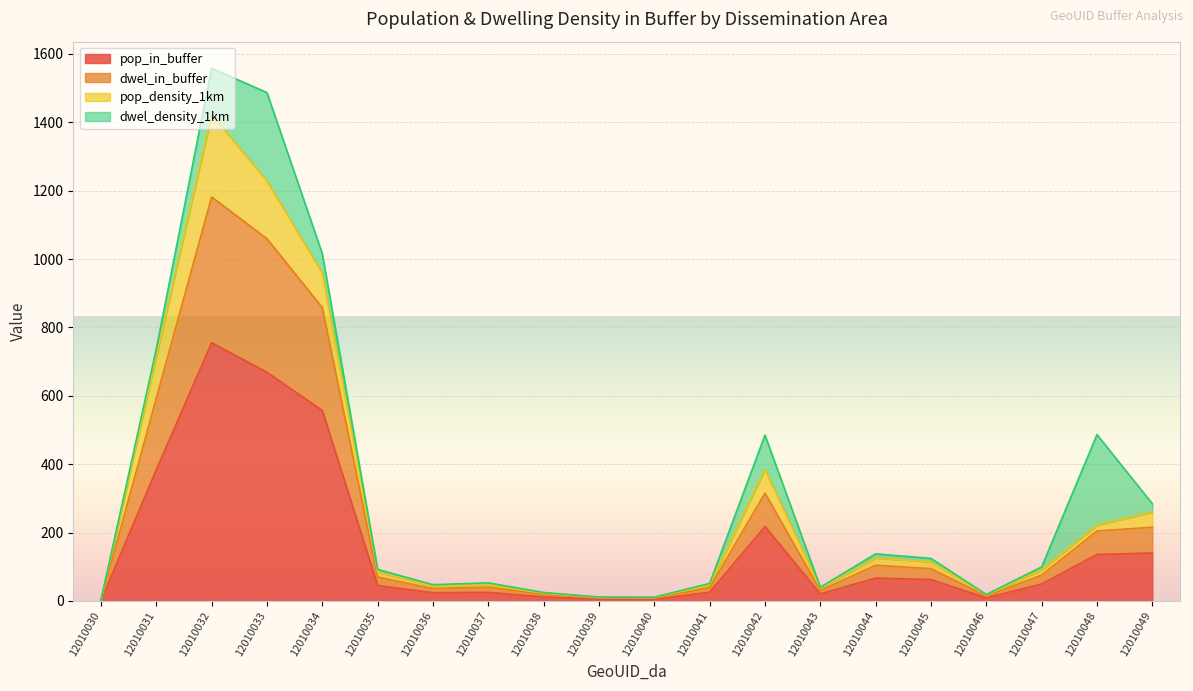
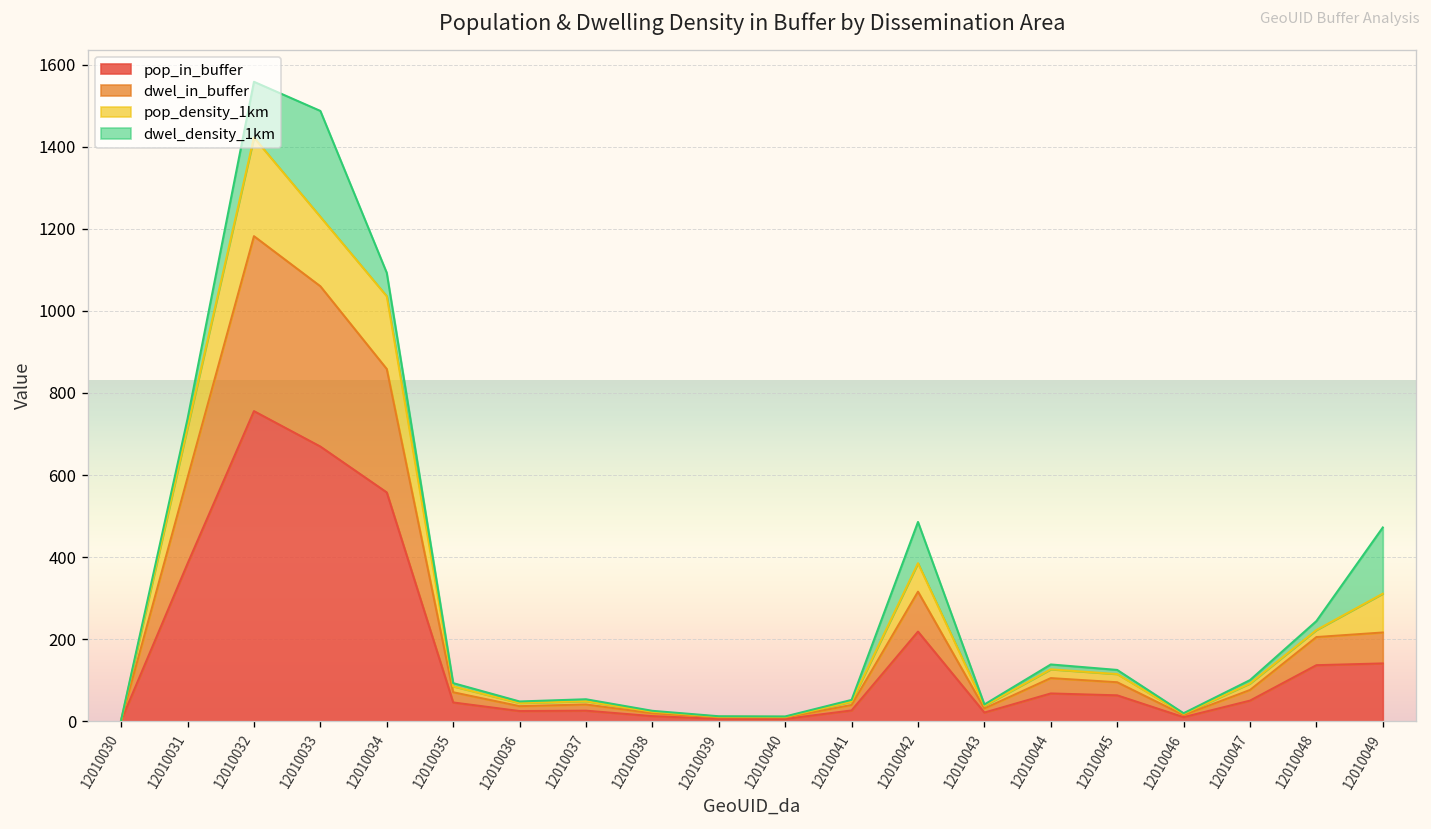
  {
    "pop_density_1km": {
      "12010031": 120,
      "12010033": 170,
-     "12010034": 100,
+     "12010034": 180,
      "12010035": 10,
      "12010042": 70,
      "12010044": 20,
      "12010045": 20,
      "12010047": 20,
      "12010048": 20,
-     "12010049": 40
+     "12010049": 90
    },
    "dwel_density_1km": {
      "12010031": 20,
      "12010033": 260,
      "12010034": 60,
      "12010035": 10,
      "12010042": 100,
      "12010044": 10,
      "12010045": 10,
      "12010047": 10,
-     "12010048": 260,
-     "12010049": 20
+     "12010048": 20,
+     "12010049": 160
    }
  }
